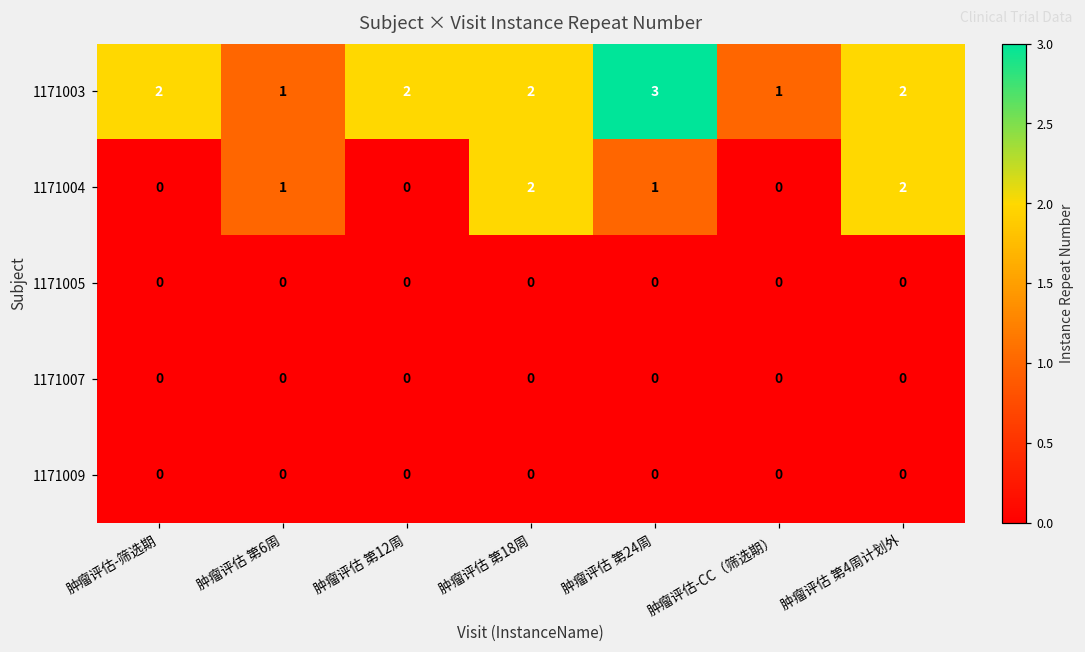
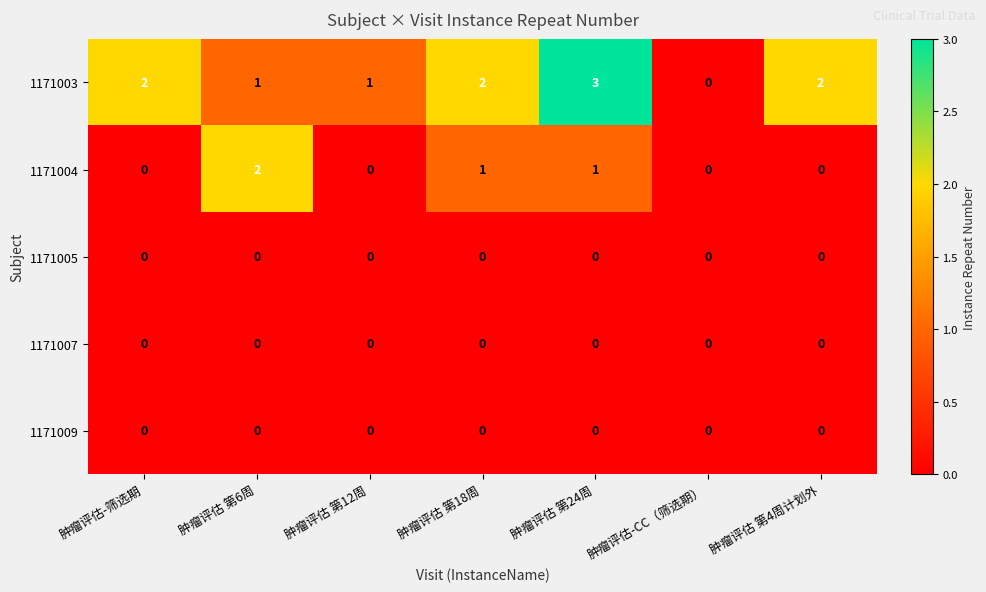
  {
    "1171003": {
      "肿瘤评估-筛选期": 2,
      "肿瘤评估 第6周": 1,
-     "肿瘤评估 第12周": 2,
+     "肿瘤评估 第12周": 1,
      "肿瘤评估 第18周": 2,
      "肿瘤评估 第24周": 3,
-     "肿瘤评估-CC（筛选期）": 1,
+     "肿瘤评估-CC（筛选期）": 0,
      "肿瘤评估 第4周计划外": 2
    },
    "1171004": {
      "肿瘤评估-筛选期": 0,
-     "肿瘤评估 第6周": 1,
+     "肿瘤评估 第6周": 2,
      "肿瘤评估 第12周": 0,
-     "肿瘤评估 第18周": 2,
+     "肿瘤评估 第18周": 1,
      "肿瘤评估 第24周": 1,
      "肿瘤评估-CC（筛选期）": 0,
-     "肿瘤评估 第4周计划外": 2
+     "肿瘤评估 第4周计划外": 0
    },
    "1171005": {
      "肿瘤评估-筛选期": 0,
      "肿瘤评估 第6周": 0,
      "肿瘤评估 第12周": 0,
      "肿瘤评估 第18周": 0,
      "肿瘤评估 第24周": 0,
      "肿瘤评估-CC（筛选期）": 0,
      "肿瘤评估 第4周计划外": 0
    },
    "1171007": {
      "肿瘤评估-筛选期": 0,
      "肿瘤评估 第6周": 0,
      "肿瘤评估 第12周": 0,
      "肿瘤评估 第18周": 0,
      "肿瘤评估 第24周": 0,
      "肿瘤评估-CC（筛选期）": 0,
      "肿瘤评估 第4周计划外": 0
    },
    "1171009": {
      "肿瘤评估-筛选期": 0,
      "肿瘤评估 第6周": 0,
      "肿瘤评估 第12周": 0,
      "肿瘤评估 第18周": 0,
      "肿瘤评估 第24周": 0,
      "肿瘤评估-CC（筛选期）": 0,
      "肿瘤评估 第4周计划外": 0
    }
  }
